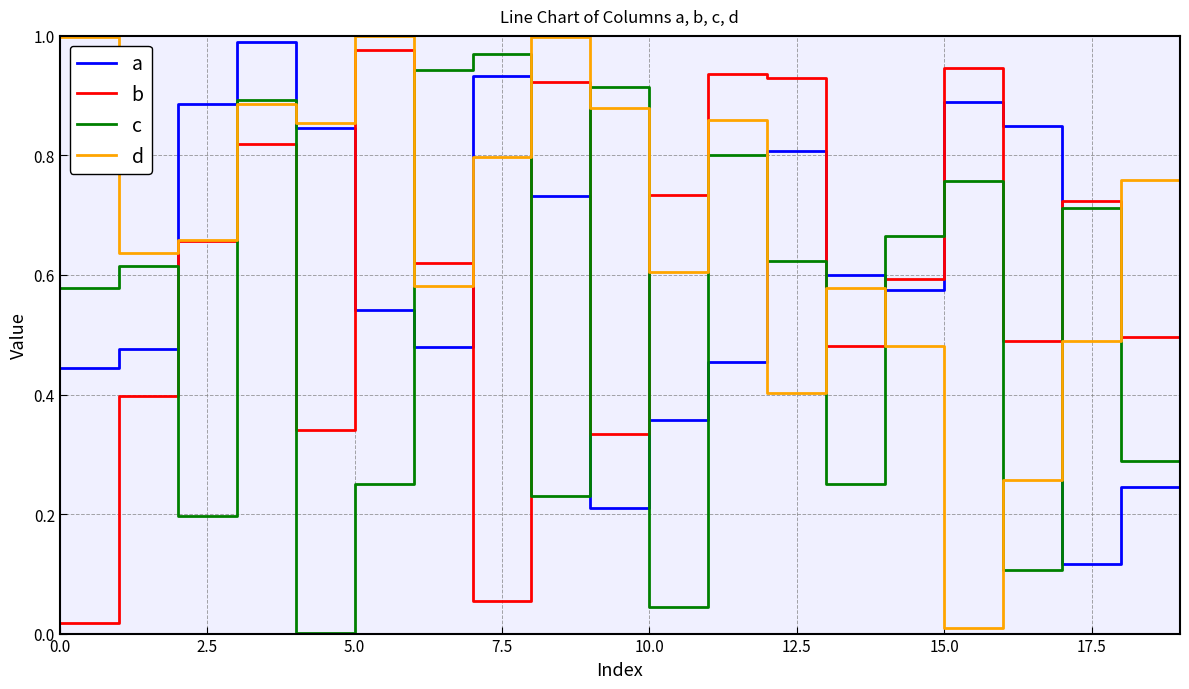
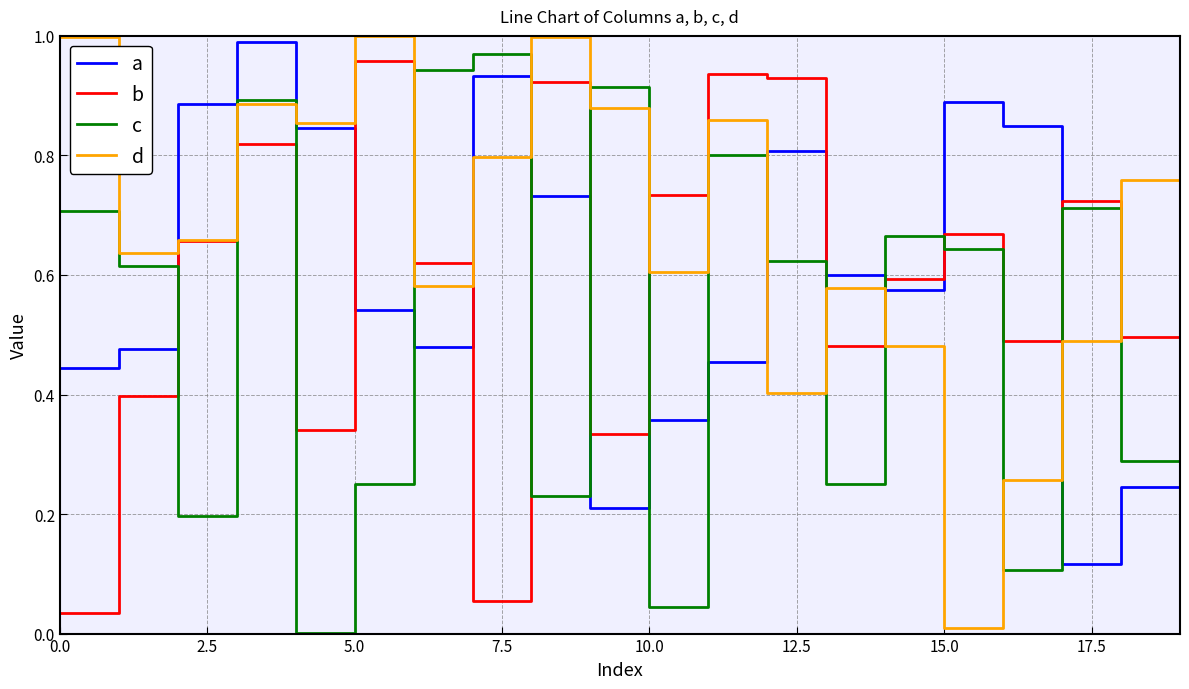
  {
    "a": {
      "0.0": 0.44,
      "5.0": 0.54,
      "10.0": 0.36,
      "15.0": 0.89
    },
    "b": {
-     "0.0": 0.02,
-     "5.0": 0.98,
+     "0.0": 0.03,
+     "5.0": 0.96,
      "10.0": 0.73,
-     "15.0": 0.95
+     "15.0": 0.67
    },
    "c": {
-     "0.0": 0.58,
+     "0.0": 0.71,
      "5.0": 0.25,
      "10.0": 0.04,
-     "15.0": 0.76
+     "15.0": 0.64
    },
    "d": {
      "0.0": 1.00,
      "5.0": 1.00,
      "10.0": 0.61,
      "15.0": 0.01
    }
  }
